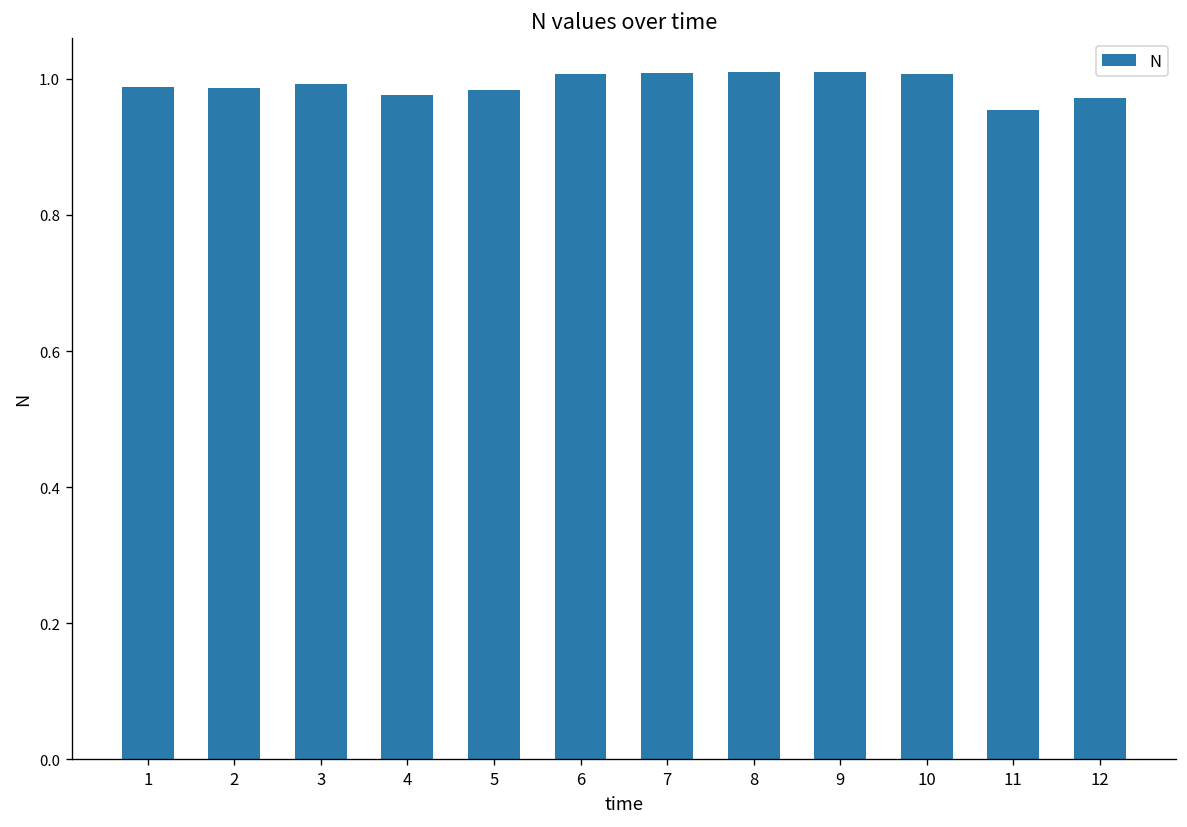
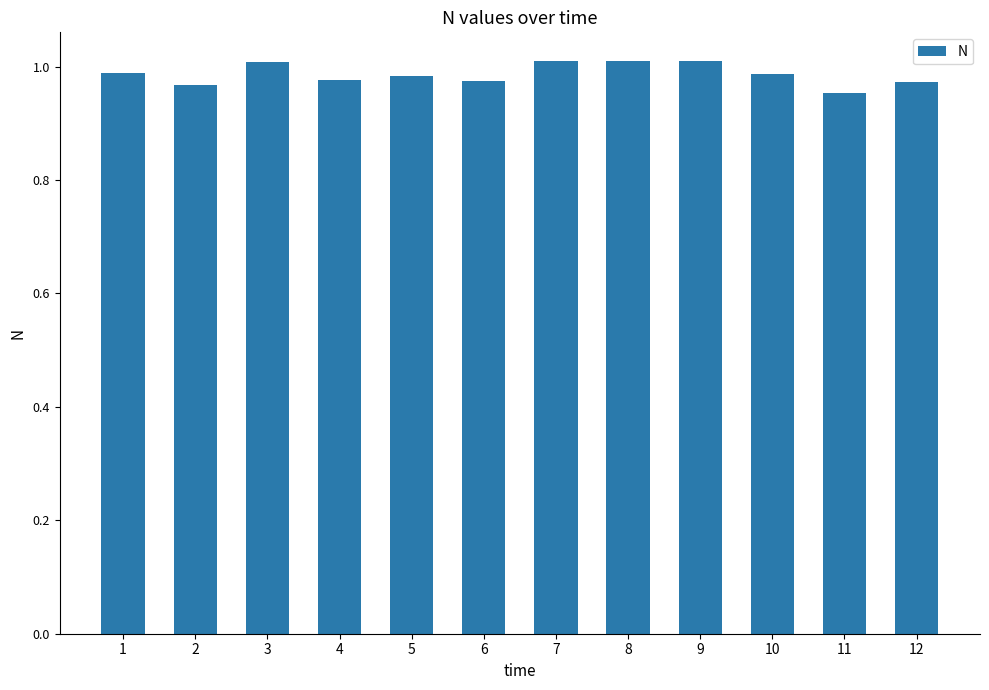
  {
    "1": 0.99,
-   "2": 0.99,
-   "3": 0.99,
+   "2": 0.97,
+   "3": 1.01,
    "4": 0.98,
    "5": 0.98,
-   "6": 1.01,
+   "6": 0.98,
    "7": 1.01,
    "8": 1.01,
    "9": 1.01,
-   "10": 1.01,
+   "10": 0.99,
    "11": 0.95,
    "12": 0.97
  }
